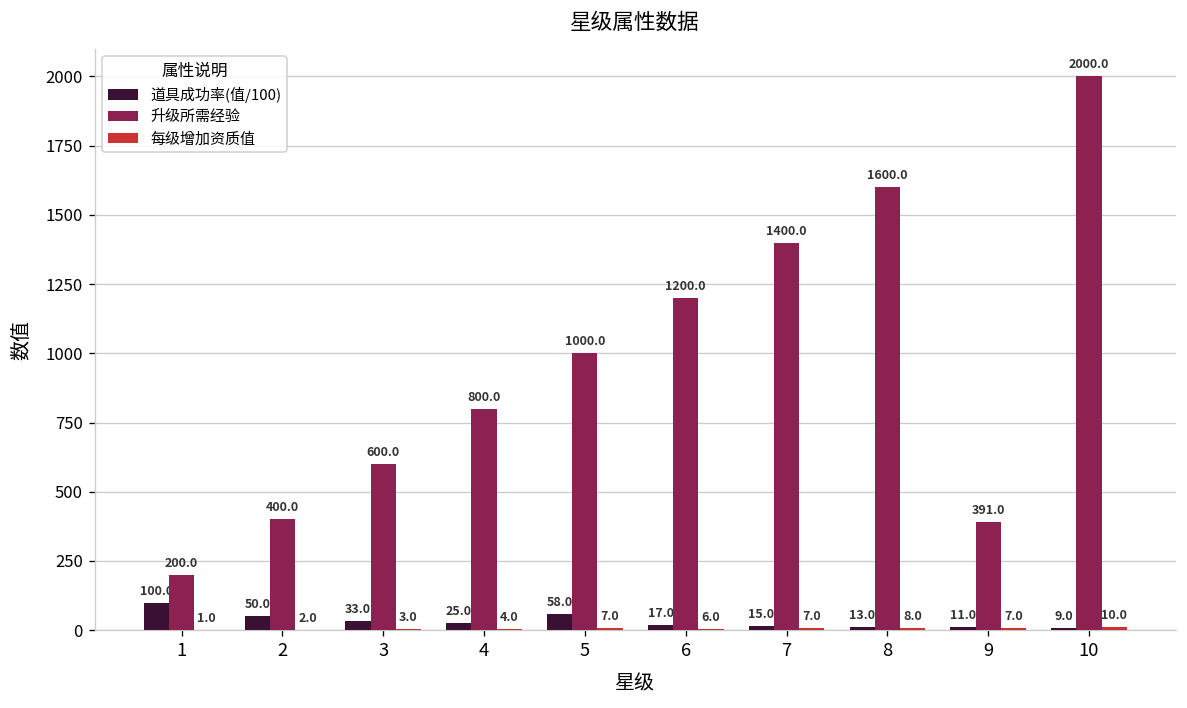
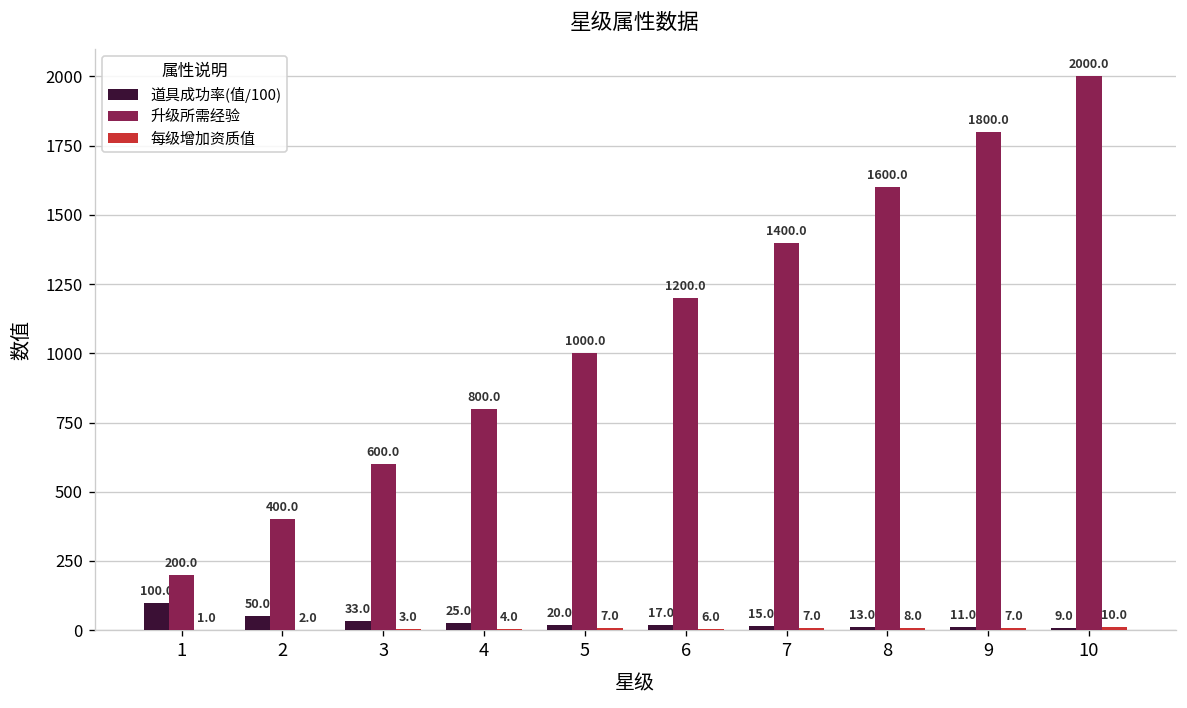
  {
    "道具成功率(值/100)": {
      "1": 100.0,
      "2": 50.0,
      "3": 33.0,
      "4": 25.0,
-     "5": 58.0,
+     "5": 20.0,
      "6": 17.0,
      "7": 15.0,
      "8": 13.0,
      "9": 11.0,
      "10": 9.0
    },
    "升级所需经验": {
      "1": 200.0,
      "2": 400.0,
      "3": 600.0,
      "4": 800.0,
      "5": 1000.0,
      "6": 1200.0,
      "7": 1400.0,
      "8": 1600.0,
-     "9": 391.0,
+     "9": 1800.0,
      "10": 2000.0
    },
    "每级增加资质值": {
      "1": 1.0,
      "2": 2.0,
      "3": 3.0,
      "4": 4.0,
      "5": 7.0,
      "6": 6.0,
      "7": 7.0,
      "8": 8.0,
      "9": 7.0,
      "10": 10.0
    }
  }
